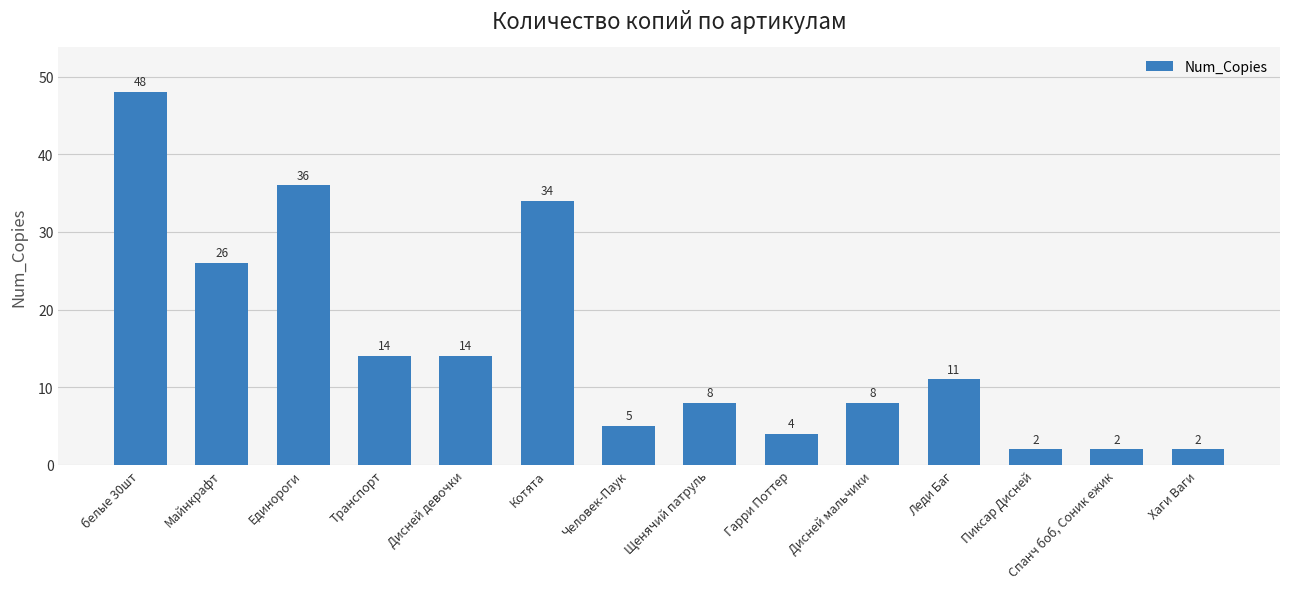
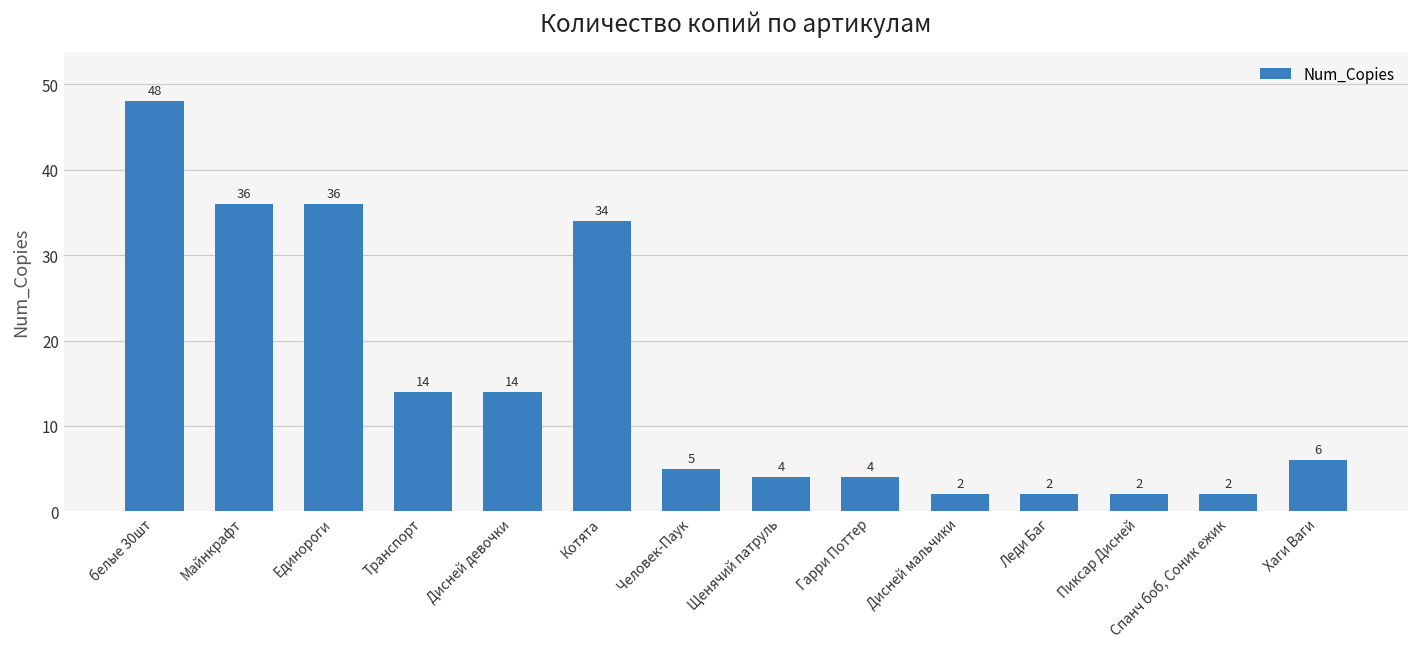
  {
    "белые 30шт": 48,
-   "Майнкрафт": 26,
+   "Майнкрафт": 36,
    "Единороги": 36,
    "Транспорт": 14,
    "Дисней девочки": 14,
    "Котята": 34,
    "Человек-Паук": 5,
-   "Щенячий патруль": 8,
+   "Щенячий патруль": 4,
    "Гарри Поттер": 4,
-   "Дисней мальчики": 8,
-   "Леди Баг": 11,
+   "Дисней мальчики": 2,
+   "Леди Баг": 2,
    "Пиксар Дисней": 2,
    "Спанч боб, Соник ежик": 2,
-   "Хаги Ваги": 2
+   "Хаги Ваги": 6
  }
